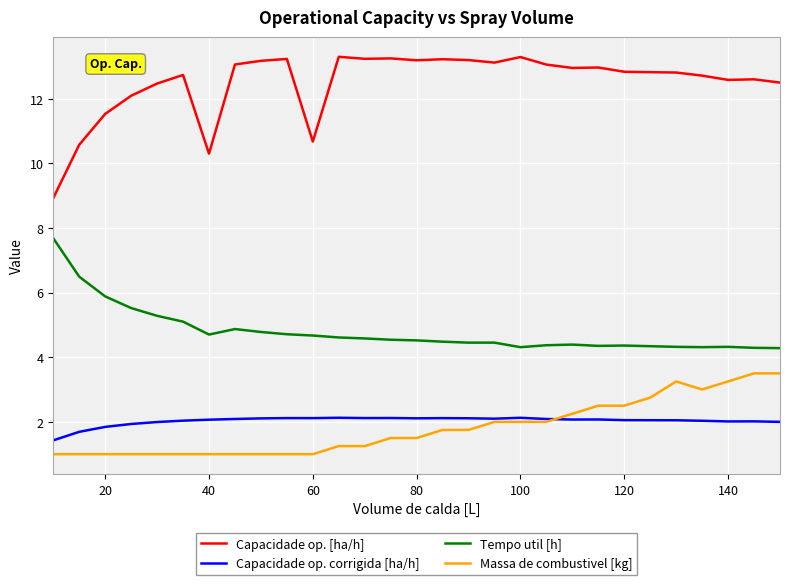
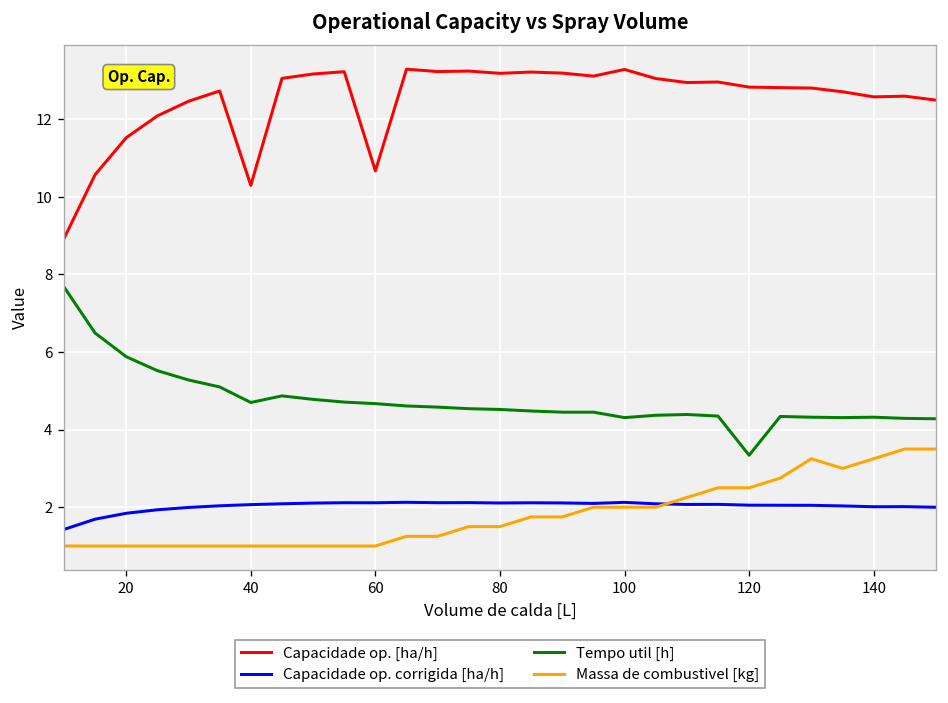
  {
    "Capacidade op. [ha/h]": {
      "20": 11.5,
      "40": 10.3,
      "60": 10.7,
      "80": 13.2,
      "100": 13.3,
      "120": 12.8,
      "140": 12.6
    },
    "Capacidade op. corrigida [ha/h]": {
      "20": 1.8,
      "40": 2.1,
      "60": 2.1,
      "80": 2.1,
      "100": 2.1,
      "120": 2.1,
      "140": 2.0
    },
    "Tempo util [h]": {
      "20": 5.9,
      "40": 4.7,
      "60": 4.7,
      "80": 4.5,
      "100": 4.3,
-     "120": 4.4,
+     "120": 3.3,
      "140": 4.3
    },
    "Massa de combustivel [kg]": {
      "20": 1.0,
      "40": 1.0,
      "60": 1.0,
      "80": 1.5,
      "100": 2.0,
      "120": 2.5,
      "140": 3.3
    }
  }
